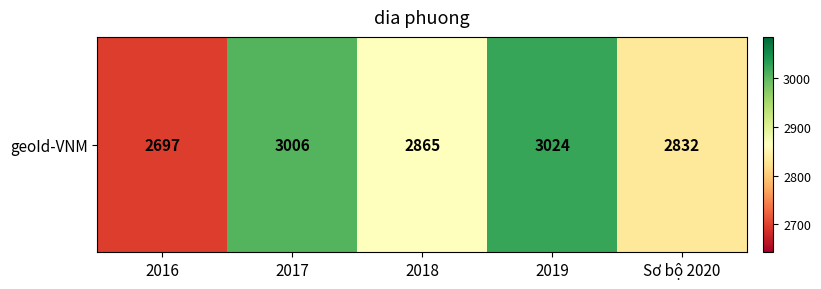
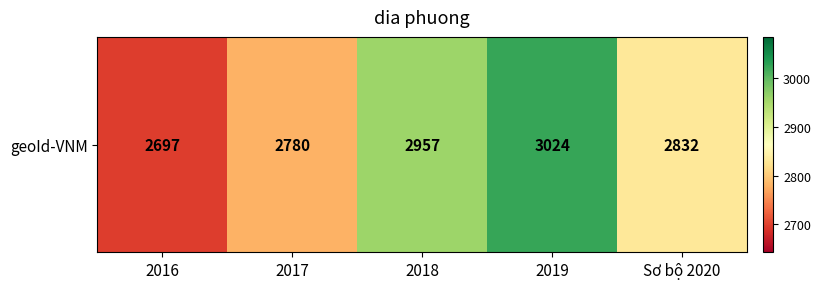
  {
    "geoId-VNM": {
      "2016": 2697,
-     "2017": 3006,
-     "2018": 2865,
+     "2017": 2780,
+     "2018": 2957,
      "2019": 3024,
      "Sơ bộ 2020": 2832
    }
  }
